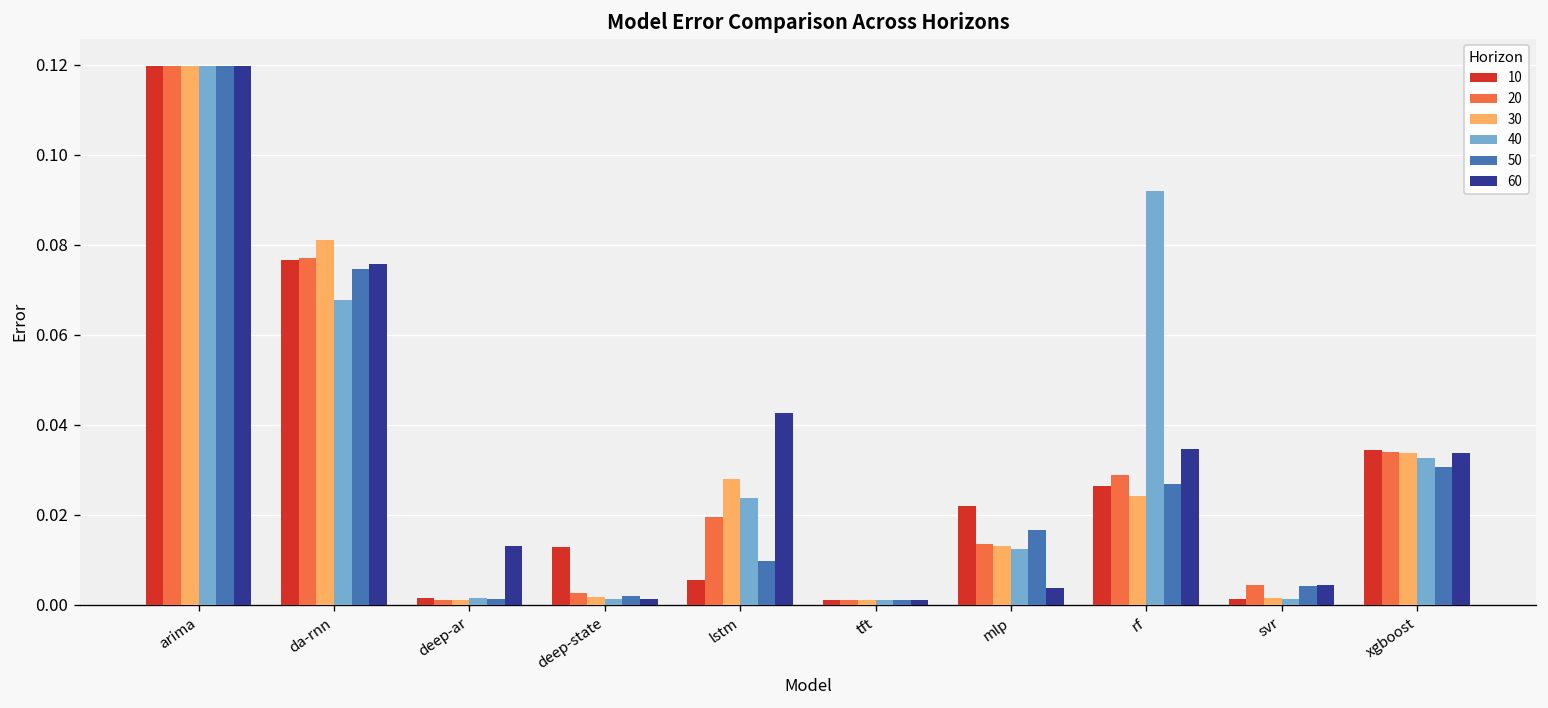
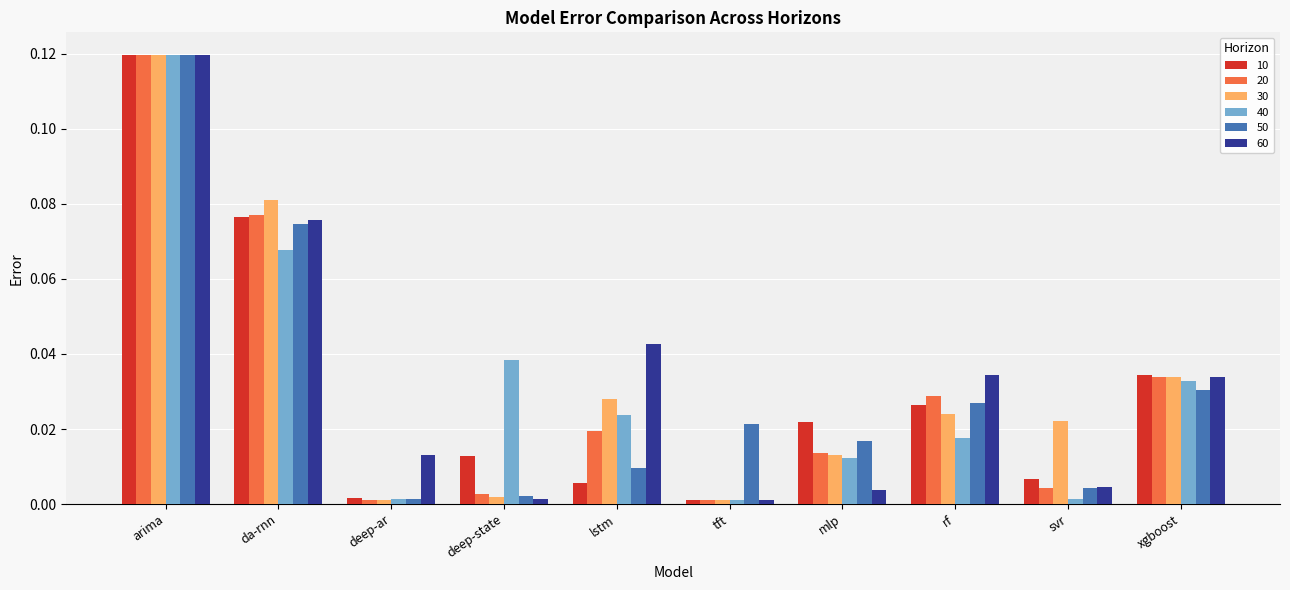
  {
    "10": {
      "arima": 0.120,
      "da-rnn": 0.077,
      "deep-ar": 0.002,
      "deep-state": 0.013,
      "lstm": 0.006,
      "tft": 0.001,
      "mlp": 0.022,
      "rf": 0.026,
-     "svr": 0.001,
+     "svr": 0.007,
      "xgboost": 0.034
    },
    "20": {
      "arima": 0.120,
      "da-rnn": 0.077,
      "deep-ar": 0.001,
      "deep-state": 0.003,
      "lstm": 0.019,
      "tft": 0.001,
      "mlp": 0.014,
      "rf": 0.029,
      "svr": 0.004,
      "xgboost": 0.034
    },
    "30": {
      "arima": 0.120,
      "da-rnn": 0.081,
      "deep-ar": 0.001,
      "deep-state": 0.002,
      "lstm": 0.028,
      "tft": 0.001,
      "mlp": 0.013,
      "rf": 0.024,
-     "svr": 0.001,
+     "svr": 0.022,
      "xgboost": 0.034
    },
    "40": {
      "arima": 0.120,
      "da-rnn": 0.068,
      "deep-ar": 0.001,
-     "deep-state": 0.001,
+     "deep-state": 0.038,
      "lstm": 0.024,
      "tft": 0.001,
      "mlp": 0.012,
-     "rf": 0.092,
+     "rf": 0.018,
      "svr": 0.001,
      "xgboost": 0.033
    },
    "50": {
      "arima": 0.120,
      "da-rnn": 0.075,
      "deep-ar": 0.001,
      "deep-state": 0.002,
      "lstm": 0.010,
-     "tft": 0.001,
+     "tft": 0.021,
      "mlp": 0.017,
      "rf": 0.027,
      "svr": 0.004,
      "xgboost": 0.031
    },
    "60": {
      "arima": 0.120,
      "da-rnn": 0.076,
      "deep-ar": 0.013,
      "deep-state": 0.001,
      "lstm": 0.043,
      "tft": 0.001,
      "mlp": 0.004,
      "rf": 0.035,
      "svr": 0.004,
      "xgboost": 0.034
    }
  }
